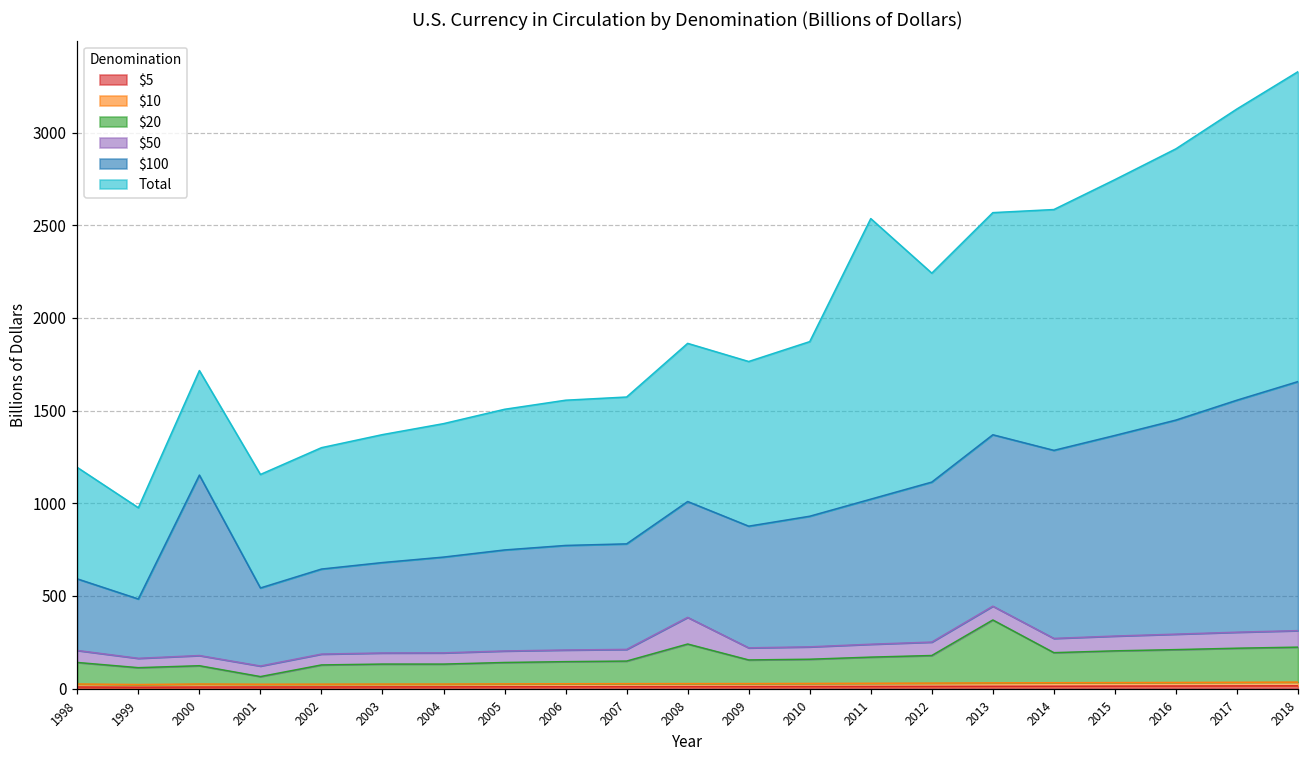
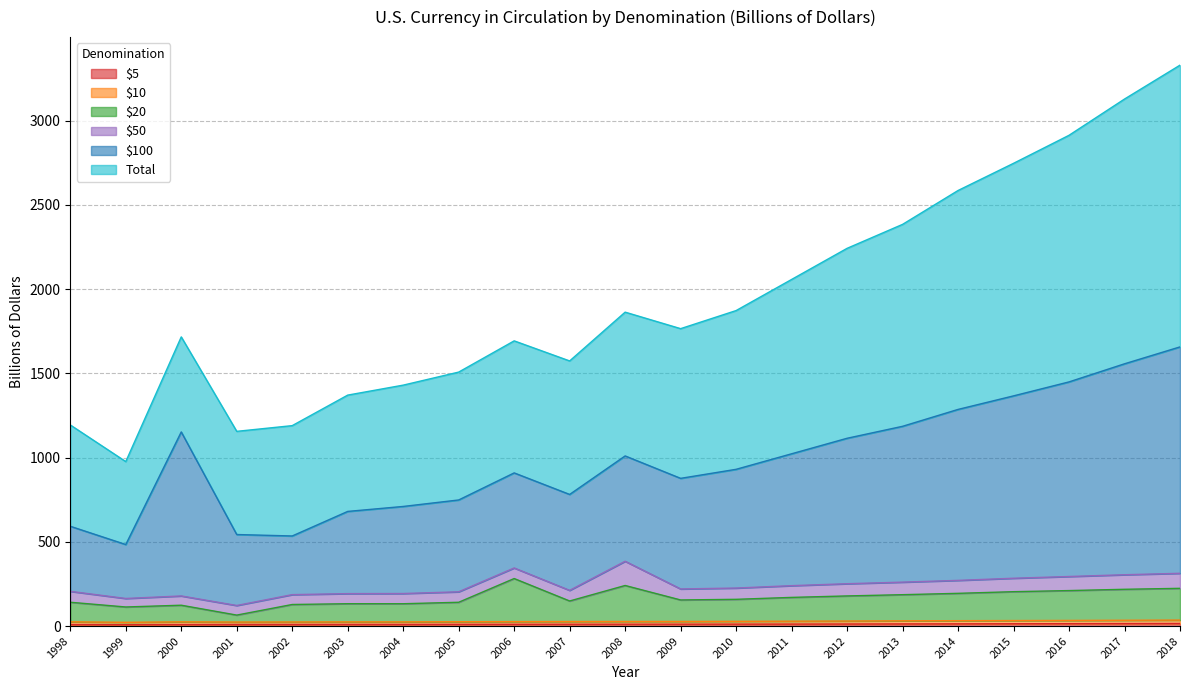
  {
    "$5": {
      "1998": 10,
      "2000": 10,
      "2005": 10,
      "2006": 10,
      "2007": 10,
      "2008": 10,
      "2009": 10,
      "2010": 10,
      "2011": 10,
      "2012": 10,
      "2013": 10,
      "2014": 10,
      "2015": 10,
      "2016": 10,
      "2017": 10,
      "2018": 20
    },
    "$10": {
      "1998": 20,
      "2000": 20,
      "2005": 20,
      "2006": 20,
      "2007": 20,
      "2008": 20,
      "2009": 20,
      "2010": 20,
      "2011": 20,
      "2012": 20,
      "2013": 20,
      "2014": 20,
      "2015": 20,
      "2016": 20,
      "2017": 20,
      "2018": 20
    },
    "$20": {
      "1998": 120,
      "1999": 90,
      "2000": 100,
      "2001": 40,
      "2002": 100,
      "2003": 110,
      "2004": 110,
      "2005": 120,
-     "2006": 120,
+     "2006": 260,
      "2007": 120,
      "2008": 210,
      "2009": 130,
      "2010": 130,
      "2011": 140,
      "2012": 150,
-     "2013": 340,
+     "2013": 160,
      "2014": 160,
      "2015": 170,
      "2016": 180,
      "2017": 180,
      "2018": 190
    },
    "$50": {
      "1998": 60,
      "1999": 50,
      "2000": 60,
      "2001": 60,
      "2002": 60,
      "2003": 60,
      "2004": 60,
      "2005": 60,
      "2006": 60,
      "2007": 60,
      "2008": 140,
      "2009": 70,
      "2010": 70,
      "2011": 70,
      "2012": 70,
      "2013": 70,
      "2014": 80,
      "2015": 80,
      "2016": 80,
      "2017": 90,
      "2018": 90
    },
    "$100": {
      "1998": 390,
      "1999": 320,
      "2000": 970,
      "2001": 420,
-     "2002": 460,
+     "2002": 350,
      "2003": 490,
      "2004": 520,
      "2005": 550,
      "2006": 560,
      "2007": 570,
      "2008": 630,
      "2009": 660,
      "2010": 700,
      "2011": 780,
      "2012": 860,
      "2013": 920,
      "2014": 1010,
      "2015": 1080,
      "2016": 1150,
      "2017": 1250,
      "2018": 1340
    },
    "Total": {
      "1998": 600,
      "1999": 490,
      "2000": 560,
      "2001": 610,
      "2002": 650,
      "2003": 690,
      "2004": 720,
      "2005": 760,
      "2006": 780,
      "2007": 790,
      "2008": 850,
      "2009": 890,
      "2010": 940,
-     "2011": 1510,
+     "2011": 1030,
      "2012": 1130,
      "2013": 1200,
      "2014": 1300,
      "2015": 1380,
      "2016": 1460,
      "2017": 1570,
      "2018": 1670
    }
  }
